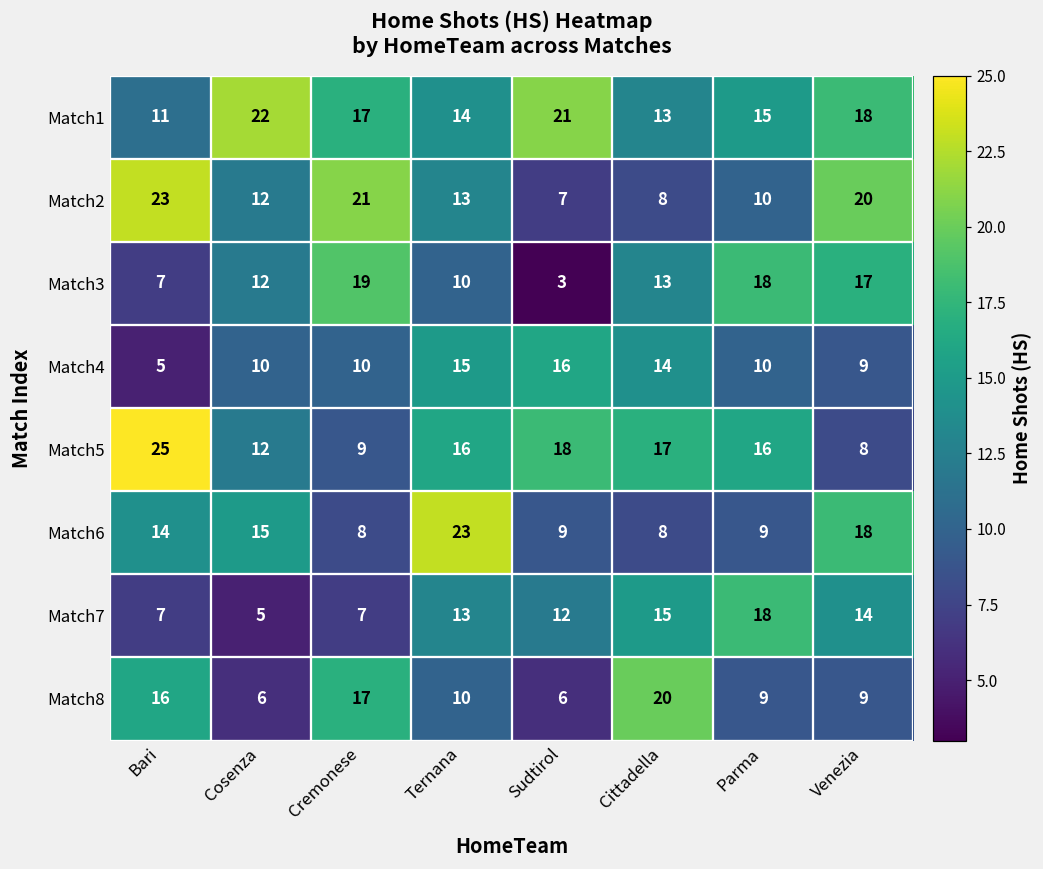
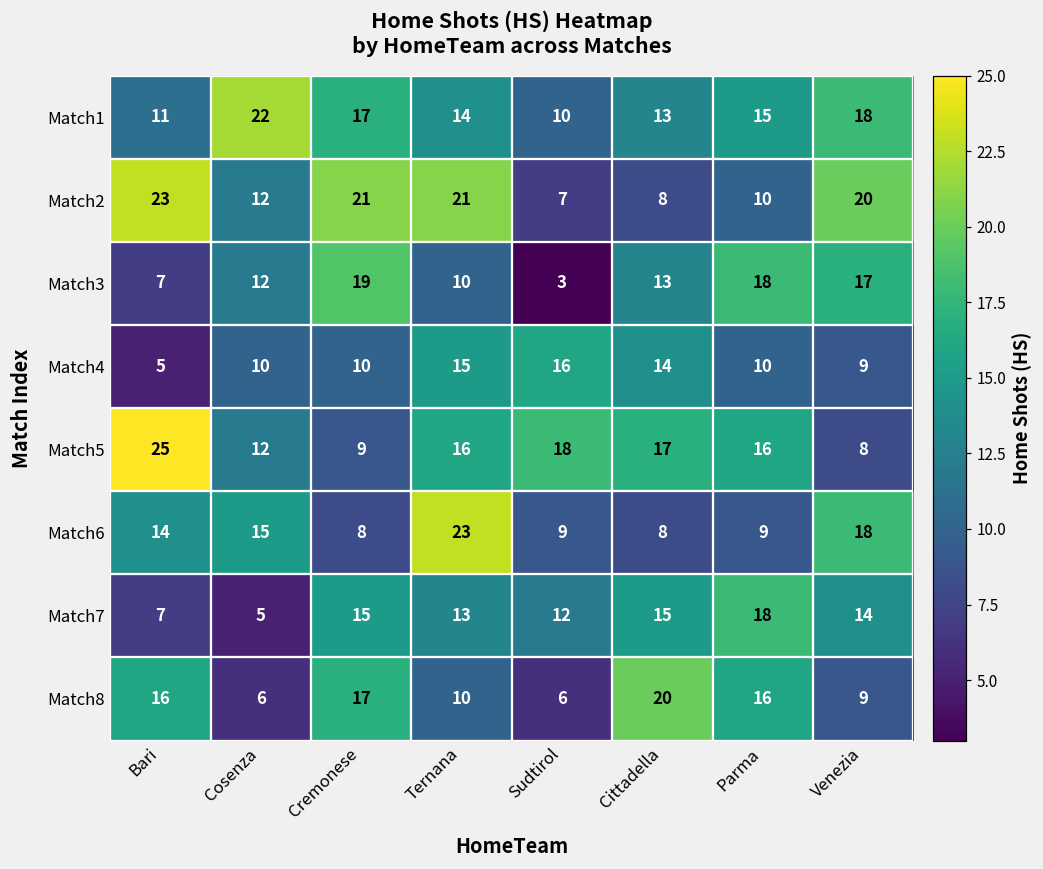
  {
    "Match1": {
      "Bari": 11,
      "Cosenza": 22,
      "Cremonese": 17,
      "Ternana": 14,
-     "Sudtirol": 21,
+     "Sudtirol": 10,
      "Cittadella": 13,
      "Parma": 15,
      "Venezia": 18
    },
    "Match2": {
      "Bari": 23,
      "Cosenza": 12,
      "Cremonese": 21,
-     "Ternana": 13,
+     "Ternana": 21,
      "Sudtirol": 7,
      "Cittadella": 8,
      "Parma": 10,
      "Venezia": 20
    },
    "Match3": {
      "Bari": 7,
      "Cosenza": 12,
      "Cremonese": 19,
      "Ternana": 10,
      "Sudtirol": 3,
      "Cittadella": 13,
      "Parma": 18,
      "Venezia": 17
    },
    "Match4": {
      "Bari": 5,
      "Cosenza": 10,
      "Cremonese": 10,
      "Ternana": 15,
      "Sudtirol": 16,
      "Cittadella": 14,
      "Parma": 10,
      "Venezia": 9
    },
    "Match5": {
      "Bari": 25,
      "Cosenza": 12,
      "Cremonese": 9,
      "Ternana": 16,
      "Sudtirol": 18,
      "Cittadella": 17,
      "Parma": 16,
      "Venezia": 8
    },
    "Match6": {
      "Bari": 14,
      "Cosenza": 15,
      "Cremonese": 8,
      "Ternana": 23,
      "Sudtirol": 9,
      "Cittadella": 8,
      "Parma": 9,
      "Venezia": 18
    },
    "Match7": {
      "Bari": 7,
      "Cosenza": 5,
-     "Cremonese": 7,
+     "Cremonese": 15,
      "Ternana": 13,
      "Sudtirol": 12,
      "Cittadella": 15,
      "Parma": 18,
      "Venezia": 14
    },
    "Match8": {
      "Bari": 16,
      "Cosenza": 6,
      "Cremonese": 17,
      "Ternana": 10,
      "Sudtirol": 6,
      "Cittadella": 20,
-     "Parma": 9,
+     "Parma": 16,
      "Venezia": 9
    }
  }
